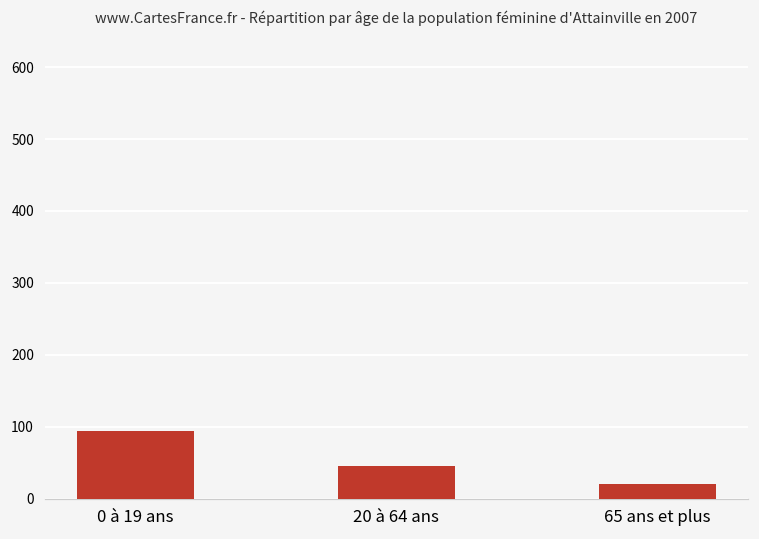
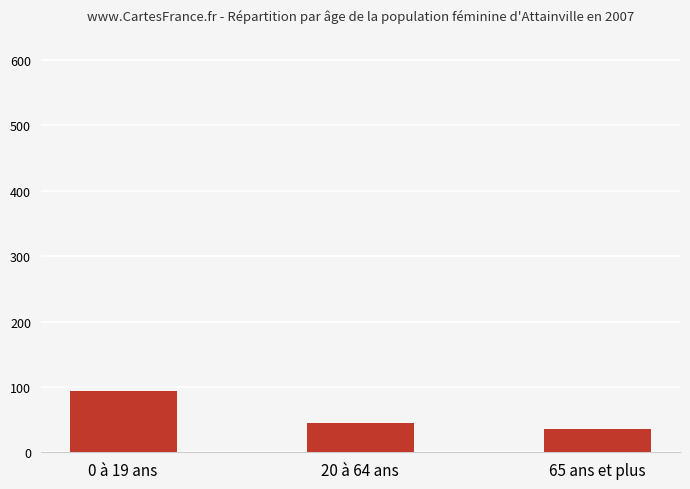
  {
    "0 à 19 ans": 90,
    "20 à 64 ans": 50,
-   "65 ans et plus": 20
+   "65 ans et plus": 40
  }
